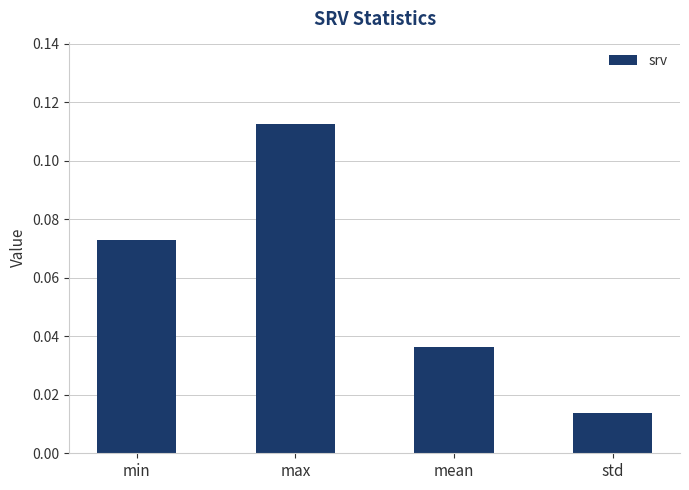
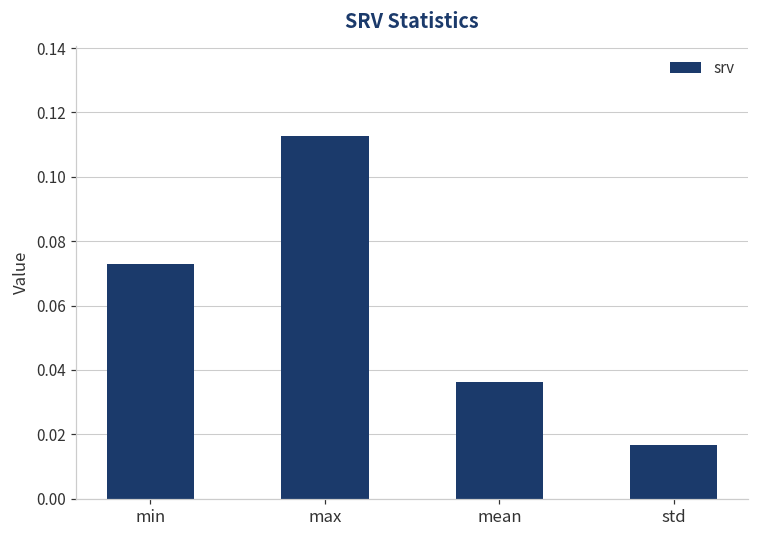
  {
    "min": 0.073,
    "max": 0.113,
    "mean": 0.036,
-   "std": 0.014
+   "std": 0.017
  }
